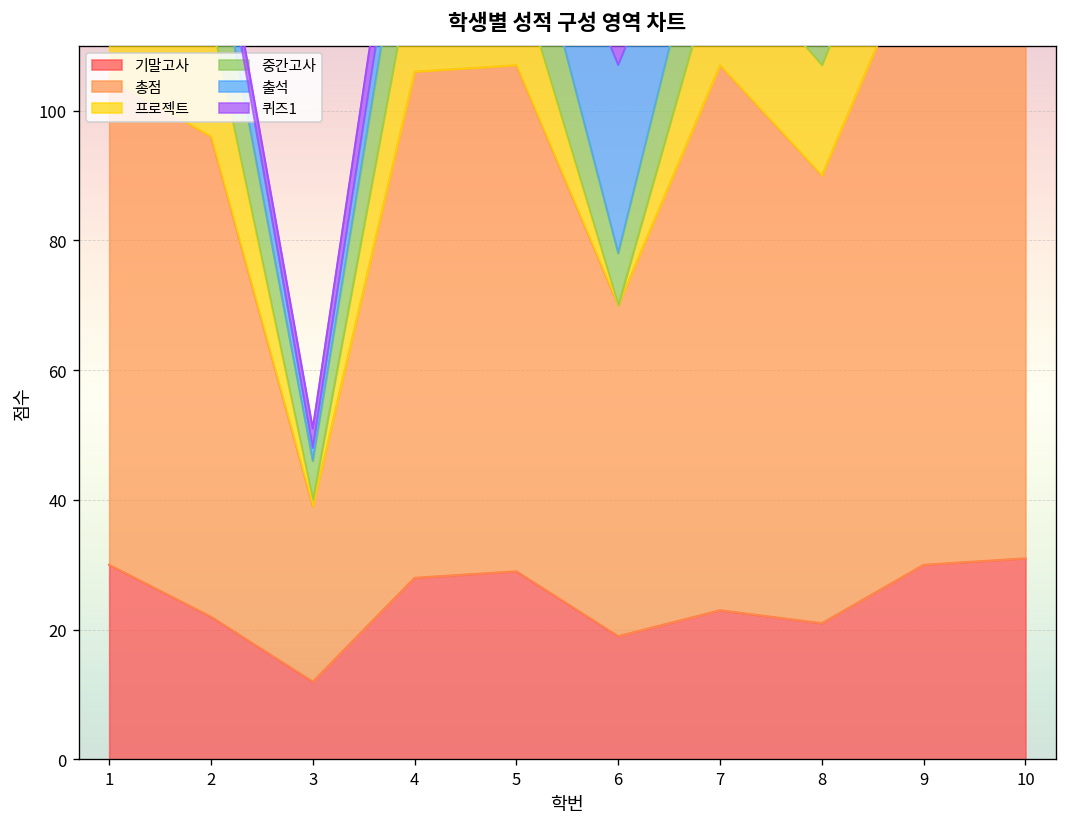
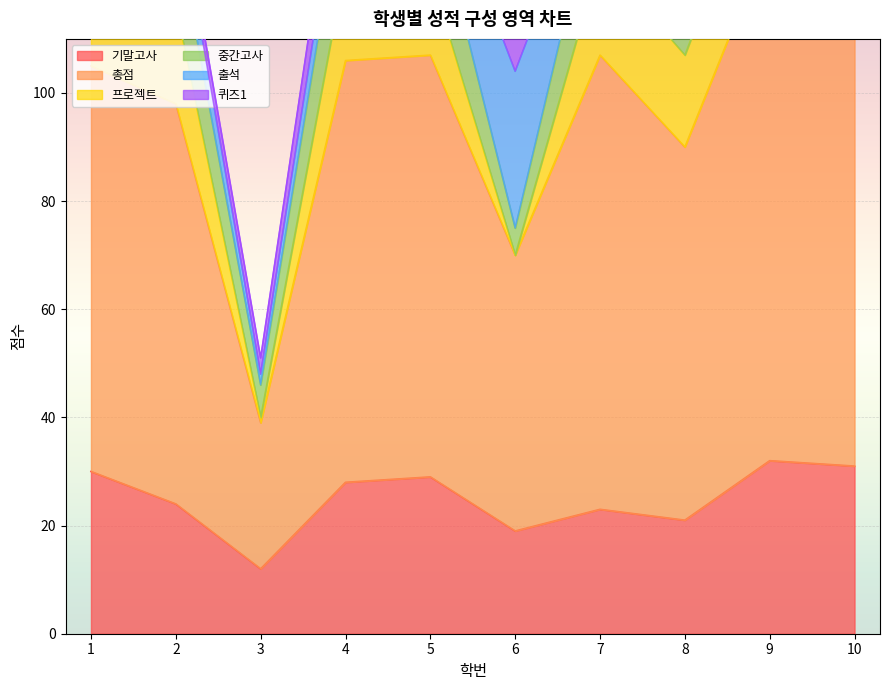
  {
    "기말고사": {
      "1": 30,
-     "2": 22,
+     "2": 24,
      "3": 12,
      "4": 28,
      "5": 29,
      "6": 19,
      "7": 23,
      "8": 21,
-     "9": 30,
+     "9": 32,
      "10": 31
    },
    "총점": {
      "3": 27,
      "4": 78,
      "5": 78,
      "7": 84,
      "8": 69
    },
    "프로젝트": {
      "3": 1,
      "8": 17
    },
    "중간고사": {
      "3": 6,
-     "6": 8
+     "6": 5
    },
    "출석": {
      "3": 2,
      "6": 29
    },
    "퀴즈1": {
      "3": 3
    }
  }
